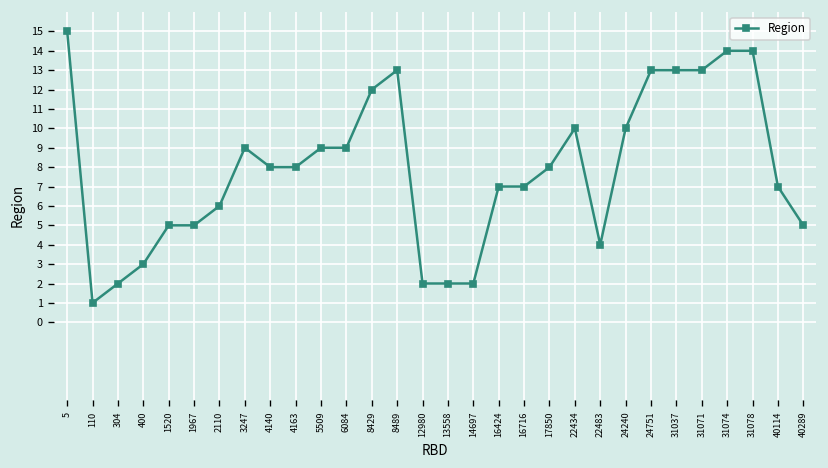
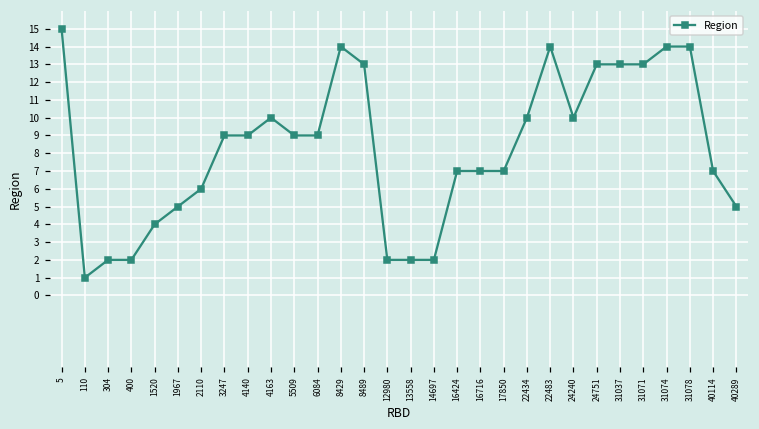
  {
    "5": 15,
    "110": 1,
    "304": 2,
-   "400": 3,
-   "1520": 5,
+   "400": 2,
+   "1520": 4,
    "1967": 5,
    "2110": 6,
    "3247": 9,
-   "4140": 8,
-   "4163": 8,
+   "4140": 9,
+   "4163": 10,
    "5509": 9,
    "6084": 9,
-   "8429": 12,
+   "8429": 14,
    "8489": 13,
    "12980": 2,
    "13558": 2,
    "14697": 2,
    "16424": 7,
    "16716": 7,
-   "17850": 8,
+   "17850": 7,
    "22434": 10,
-   "22483": 4,
+   "22483": 14,
    "24240": 10,
    "24751": 13,
    "31037": 13,
    "31071": 13,
    "31074": 14,
    "31078": 14,
    "40114": 7,
    "40289": 5
  }
